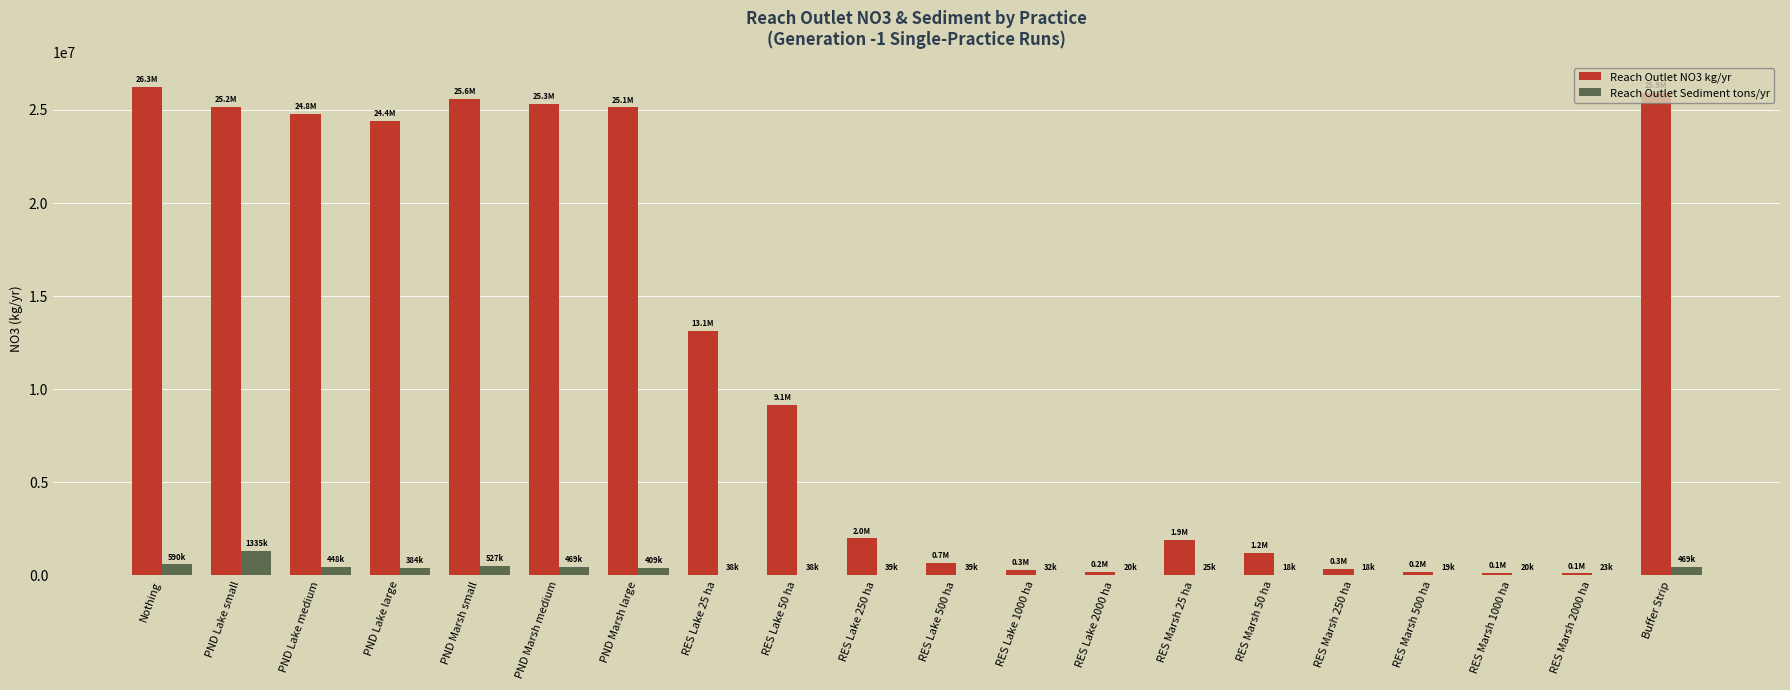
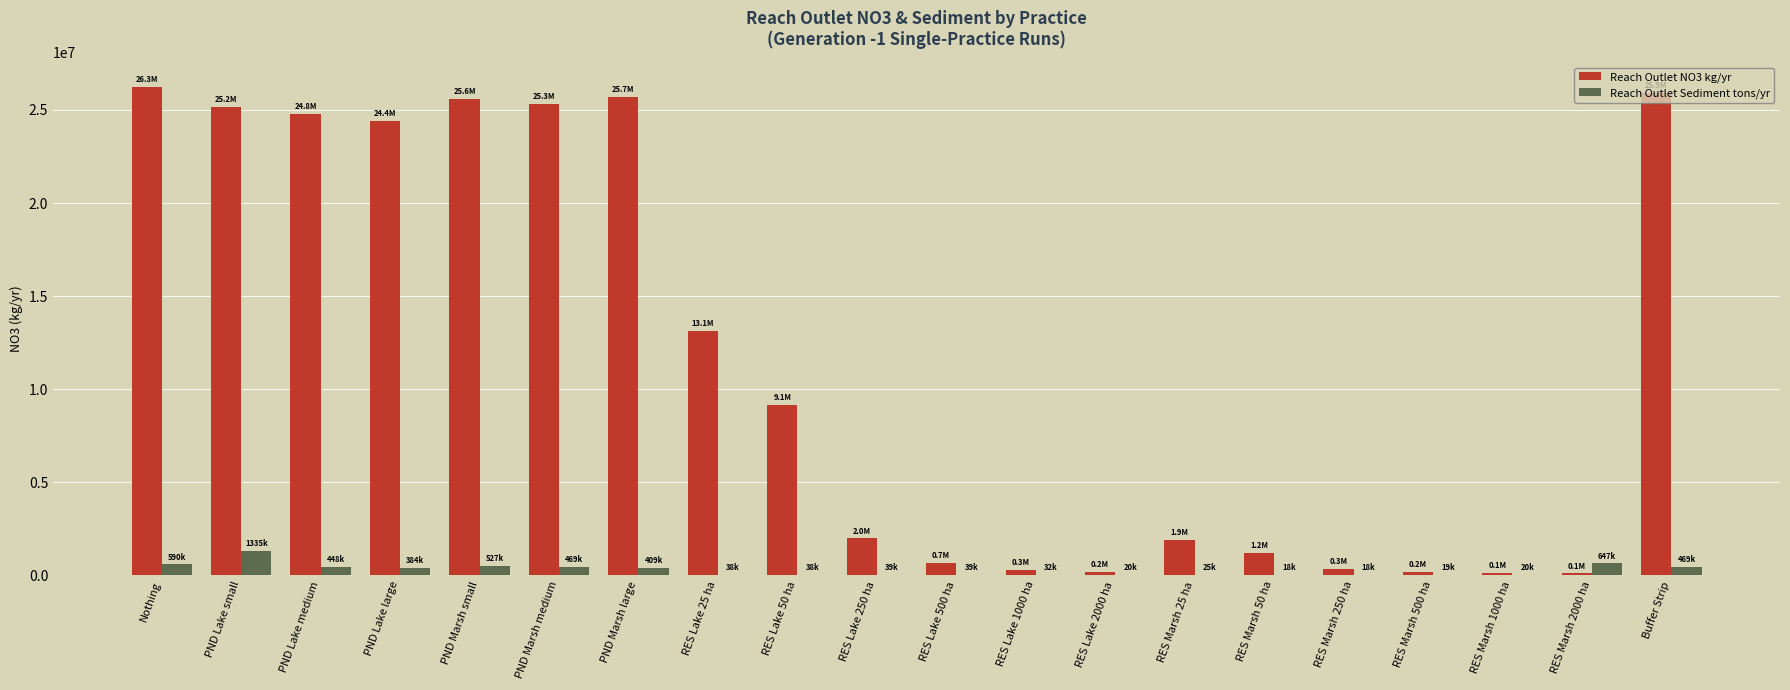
  {
    "Reach Outlet NO3 kg/yr": {
      "Nothing": "26.3M",
      "PND Lake small": "25.2M",
      "PND Lake medium": "24.8M",
      "PND Lake large": "24.4M",
      "PND Marsh small": "25.6M",
      "PND Marsh medium": "25.3M",
-     "PND Marsh large": "25.1M",
+     "PND Marsh large": "25.7M",
      "RES Lake 25 ha": "13.1M",
      "RES Lake 50 ha": "9.1M",
      "RES Lake 250 ha": "2.0M",
      "RES Lake 500 ha": "0.7M",
      "RES Lake 1000 ha": "0.3M",
      "RES Lake 2000 ha": "0.2M",
      "RES Marsh 25 ha": "1.9M",
      "RES Marsh 50 ha": "1.2M",
      "RES Marsh 250 ha": "0.3M",
      "RES Marsh 500 ha": "0.2M",
      "RES Marsh 1000 ha": "0.1M",
      "RES Marsh 2000 ha": "0.1M"
    },
    "Reach Outlet Sediment tons/yr": {
      "Nothing": "590k",
      "PND Lake small": "1335k",
      "PND Lake medium": "448k",
      "PND Lake large": "384k",
      "PND Marsh small": "527k",
      "PND Marsh medium": "469k",
      "PND Marsh large": "409k",
      "RES Lake 25 ha": "38k",
      "RES Lake 50 ha": "38k",
      "RES Lake 250 ha": "39k",
      "RES Lake 500 ha": "39k",
      "RES Lake 1000 ha": "32k",
      "RES Lake 2000 ha": "20k",
      "RES Marsh 25 ha": "25k",
      "RES Marsh 50 ha": "18k",
      "RES Marsh 250 ha": "18k",
      "RES Marsh 500 ha": "19k",
      "RES Marsh 1000 ha": "20k",
-     "RES Marsh 2000 ha": "23k",
+     "RES Marsh 2000 ha": "647k",
      "Buffer Strip": "469k"
    }
  }
